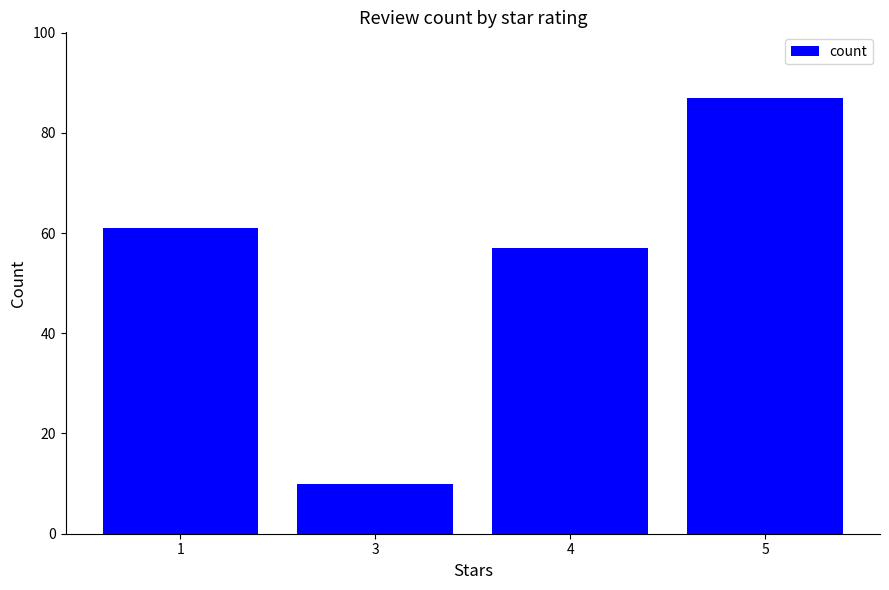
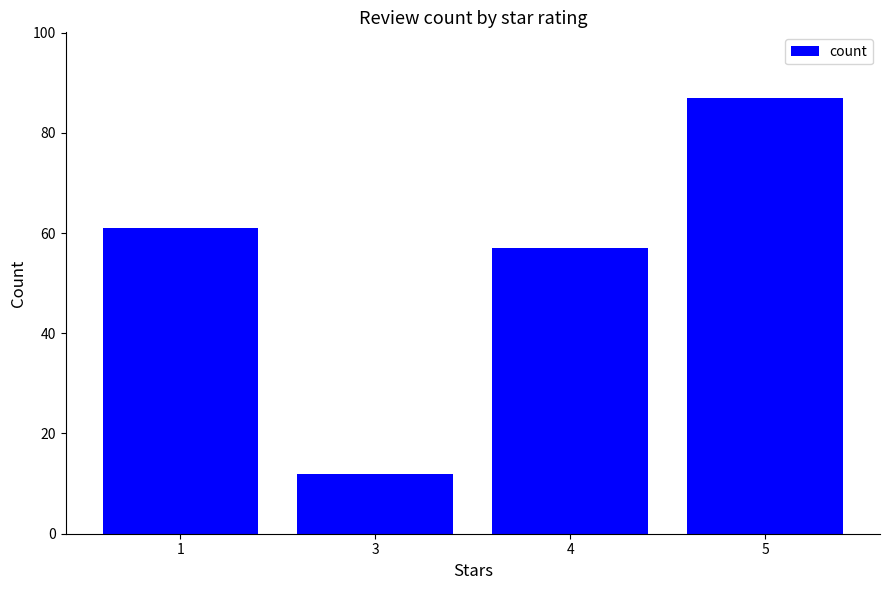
  {
    "1": 61,
-   "3": 10,
+   "3": 12,
    "4": 57,
    "5": 87
  }
